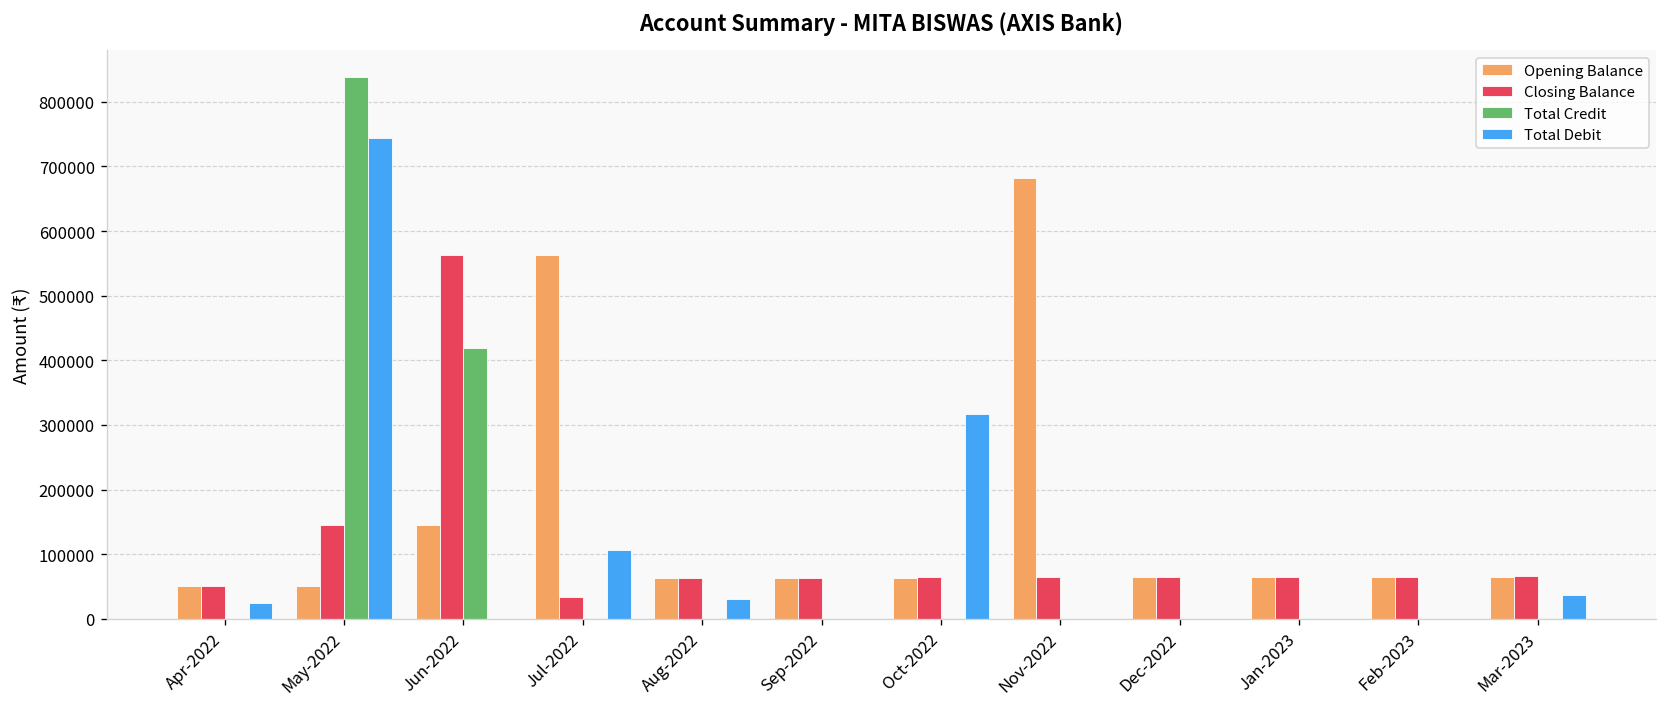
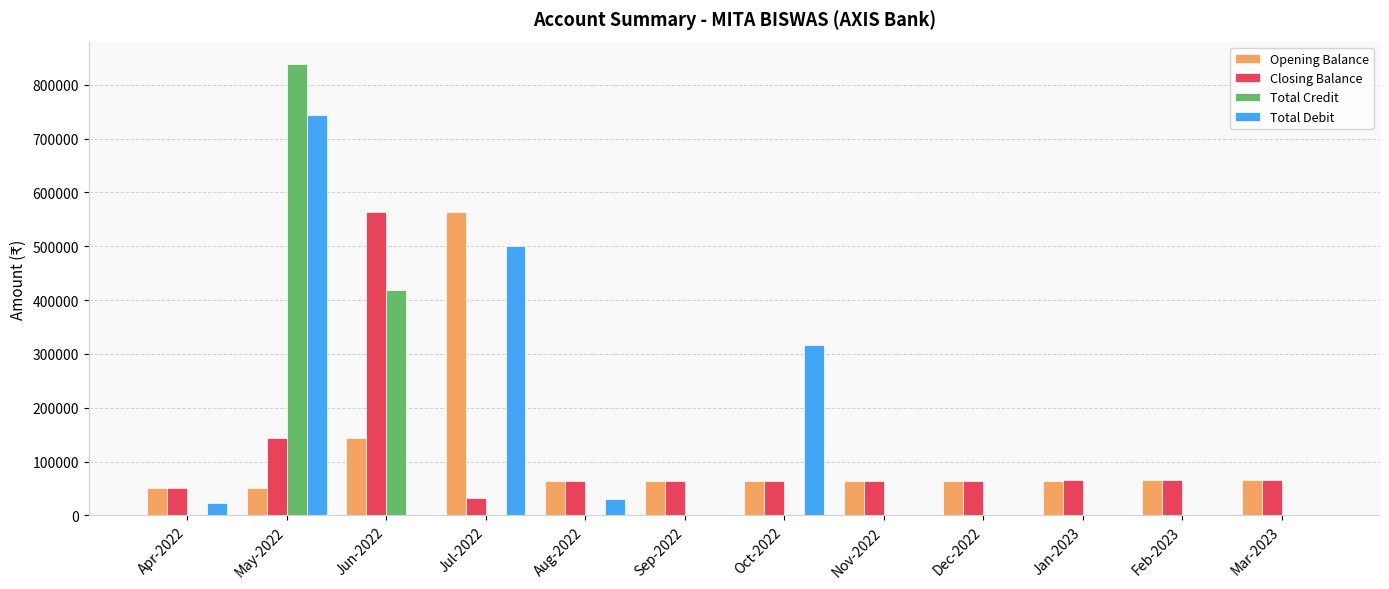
  {
    "Opening Balance": {
      "Apr-2022": 50000,
      "May-2022": 50000,
      "Jun-2022": 140000,
      "Jul-2022": 560000,
      "Aug-2022": 60000,
      "Sep-2022": 60000,
      "Oct-2022": 60000,
-     "Nov-2022": 680000,
+     "Nov-2022": 60000,
      "Dec-2022": 60000,
      "Jan-2023": 60000,
      "Feb-2023": 70000,
      "Mar-2023": 70000
    },
    "Closing Balance": {
      "Apr-2022": 50000,
      "May-2022": 140000,
      "Jun-2022": 560000,
      "Jul-2022": 30000,
      "Aug-2022": 60000,
      "Sep-2022": 60000,
      "Oct-2022": 60000,
      "Nov-2022": 60000,
      "Dec-2022": 60000,
      "Jan-2023": 70000,
      "Feb-2023": 70000,
      "Mar-2023": 70000
    },
    "Total Credit": {
      "Apr-2022": 0,
      "May-2022": 840000,
      "Jun-2022": 420000,
      "Aug-2022": 0,
      "Sep-2022": 0,
      "Nov-2022": 0,
      "Dec-2022": 0,
      "Feb-2023": 0
    },
    "Total Debit": {
      "Apr-2022": 20000,
      "May-2022": 740000,
      "Jun-2022": 0,
-     "Jul-2022": 110000,
+     "Jul-2022": 500000,
      "Aug-2022": 30000,
      "Sep-2022": 0,
      "Oct-2022": 320000,
      "Nov-2022": 0,
      "Dec-2022": 0,
      "Jan-2023": 0,
      "Feb-2023": 0,
-     "Mar-2023": 40000
+     "Mar-2023": 0
    }
  }
